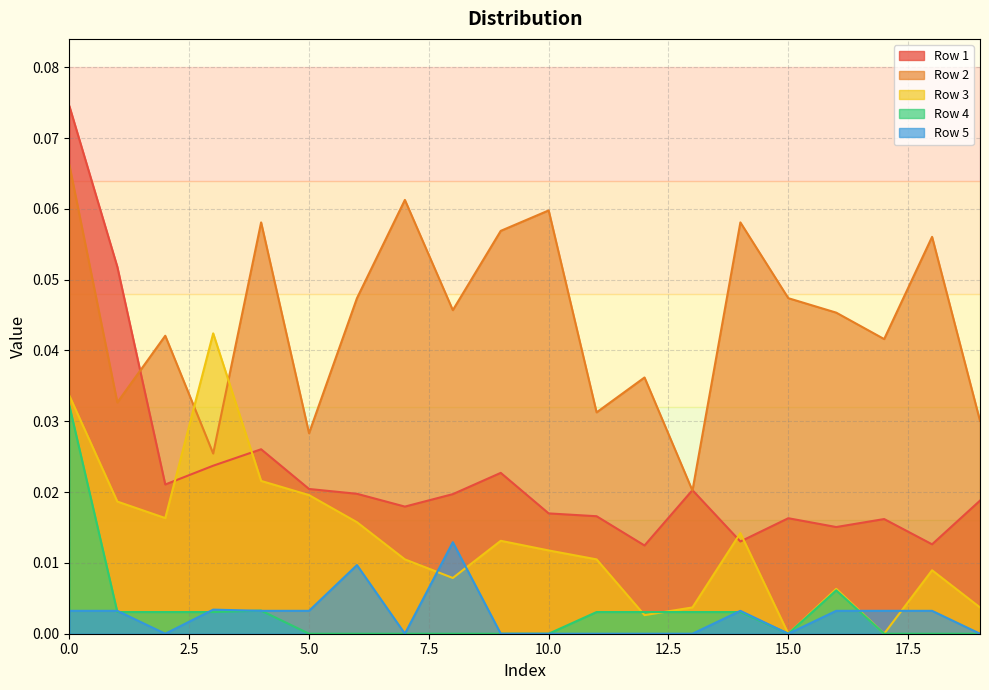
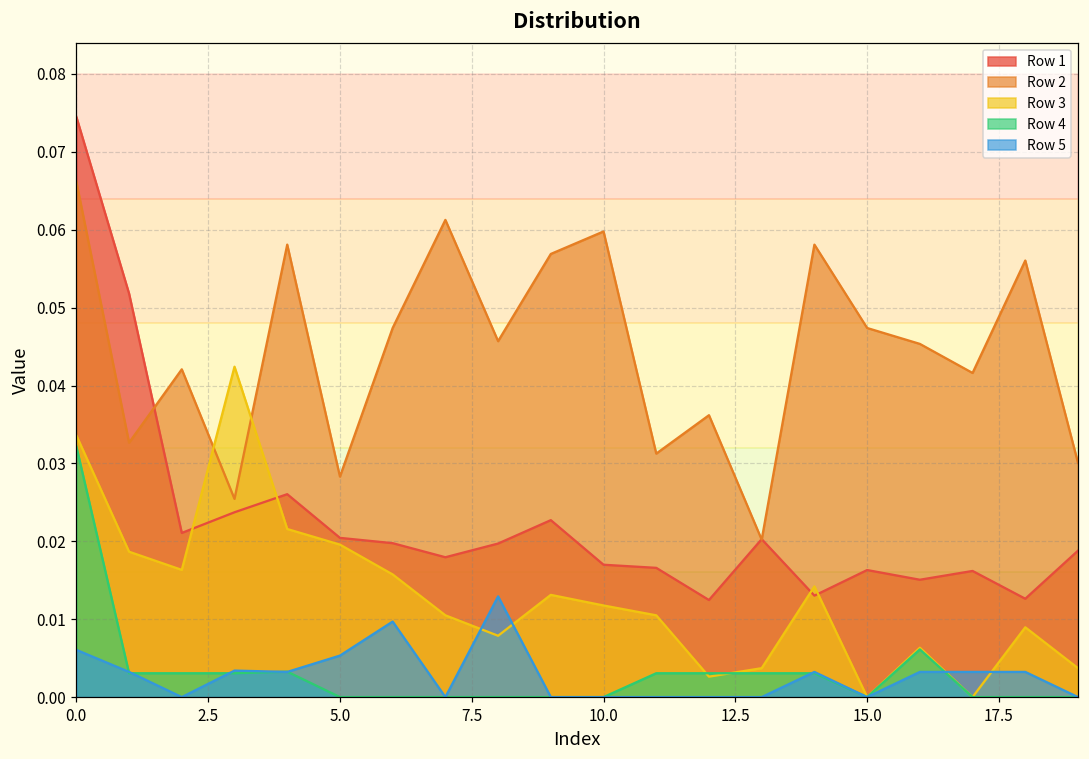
  {
    "Row 3": {
      "0.0": 0.034,
      "5.0": 0.020,
      "10.0": 0.012
    },
    "Row 4": {
      "0.0": 0.032,
      "5.0": 0.000
    },
    "Row 5": {
-     "0.0": 0.003,
-     "5.0": 0.003
+     "0.0": 0.006,
+     "5.0": 0.005
    }
  }
